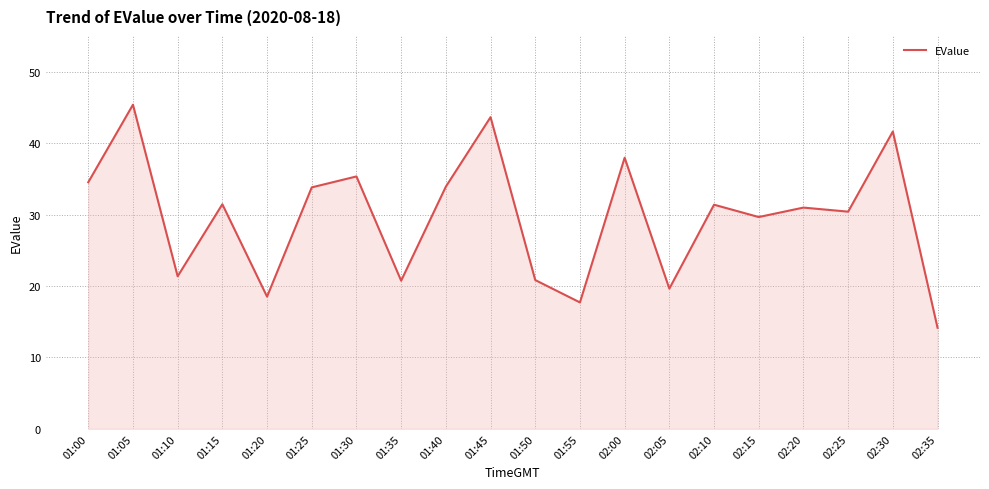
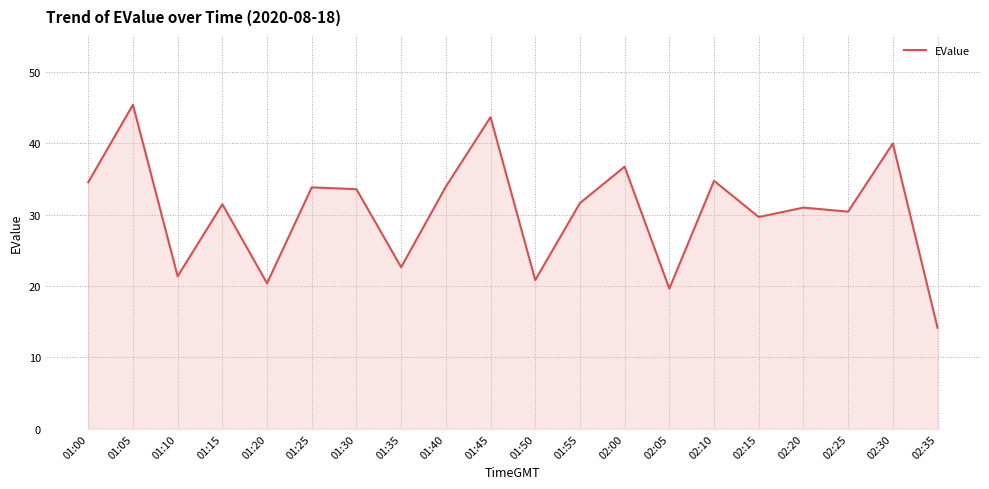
  {
    "01:00": 35,
    "01:05": 45,
    "01:10": 21,
    "01:15": 31,
-   "01:20": 19,
+   "01:20": 20,
    "01:25": 34,
-   "01:30": 35,
-   "01:35": 21,
+   "01:30": 34,
+   "01:35": 23,
    "01:40": 34,
    "01:45": 44,
    "01:50": 21,
-   "01:55": 18,
-   "02:00": 38,
+   "01:55": 32,
+   "02:00": 37,
    "02:05": 20,
-   "02:10": 31,
+   "02:10": 35,
    "02:15": 30,
    "02:20": 31,
    "02:25": 30,
-   "02:30": 42,
+   "02:30": 40,
    "02:35": 14
  }
